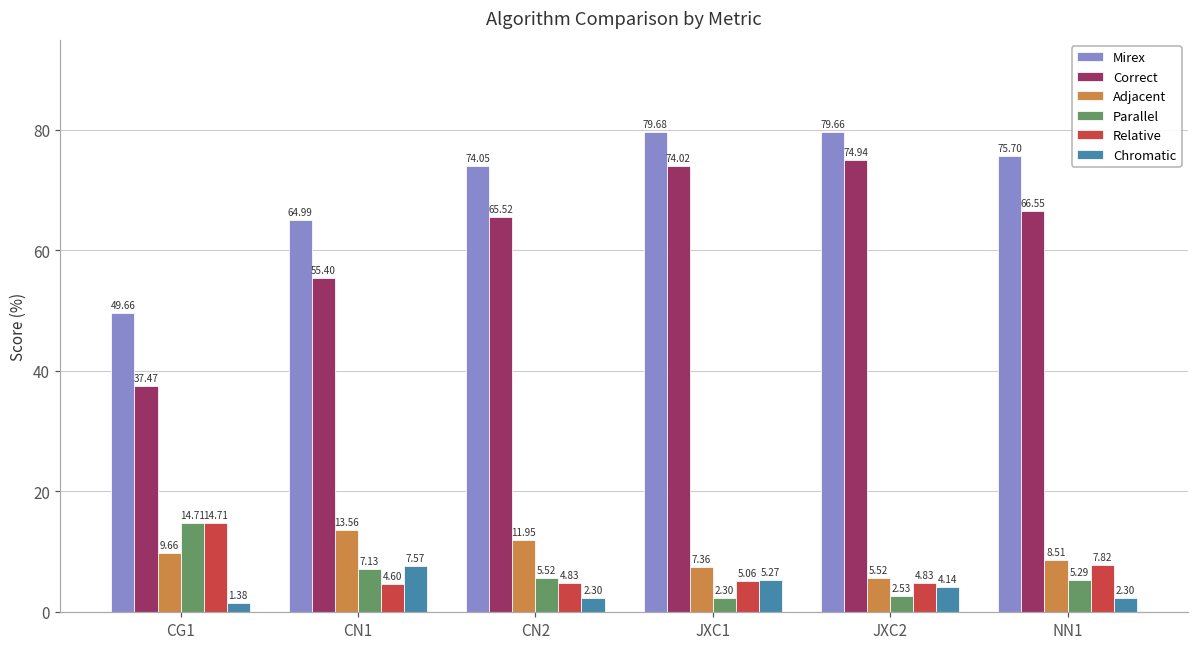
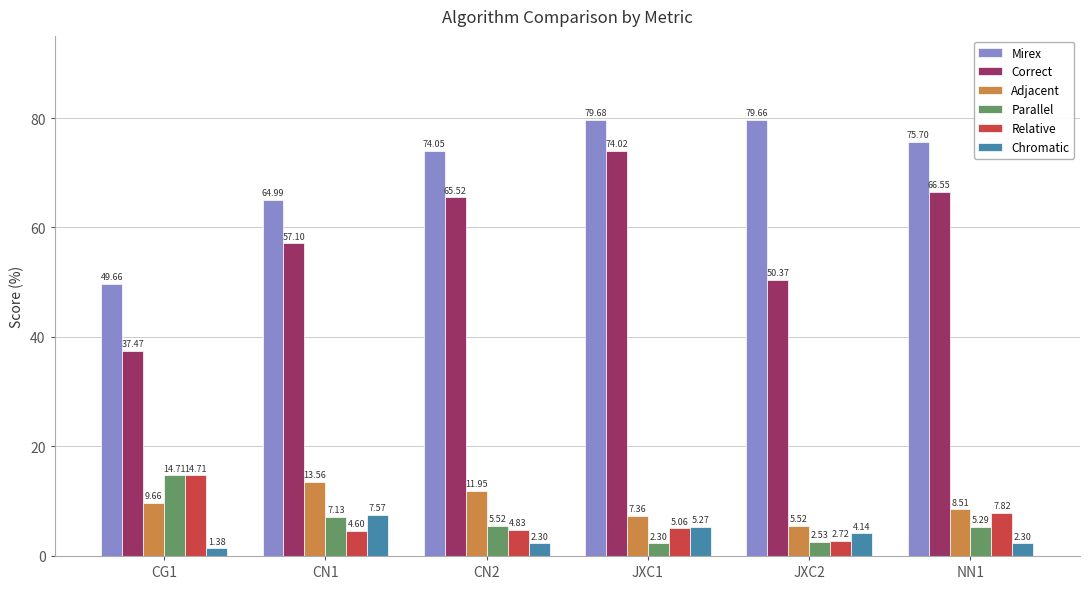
  {
    "Mirex": {
      "CG1": 49.66,
      "CN1": 64.99,
      "CN2": 74.05,
      "JXC1": 79.68,
      "JXC2": 79.66,
      "NN1": 75.70
    },
    "Correct": {
      "CG1": 37.47,
-     "CN1": 55.40,
+     "CN1": 57.10,
      "CN2": 65.52,
      "JXC1": 74.02,
-     "JXC2": 74.94,
+     "JXC2": 50.37,
      "NN1": 66.55
    },
    "Adjacent": {
      "CG1": 9.66,
      "CN1": 13.56,
      "CN2": 11.95,
      "JXC1": 7.36,
      "JXC2": 5.52,
      "NN1": 8.51
    },
    "Parallel": {
      "CG1": 14.71,
      "CN1": 7.13,
      "CN2": 5.52,
      "JXC1": 2.30,
      "JXC2": 2.53,
      "NN1": 5.29
    },
    "Relative": {
      "CG1": 14.71,
      "CN1": 4.60,
      "CN2": 4.83,
      "JXC1": 5.06,
-     "JXC2": 4.83,
+     "JXC2": 2.72,
      "NN1": 7.82
    },
    "Chromatic": {
      "CG1": 1.38,
      "CN1": 7.57,
      "CN2": 2.30,
      "JXC1": 5.27,
      "JXC2": 4.14,
      "NN1": 2.30
    }
  }
